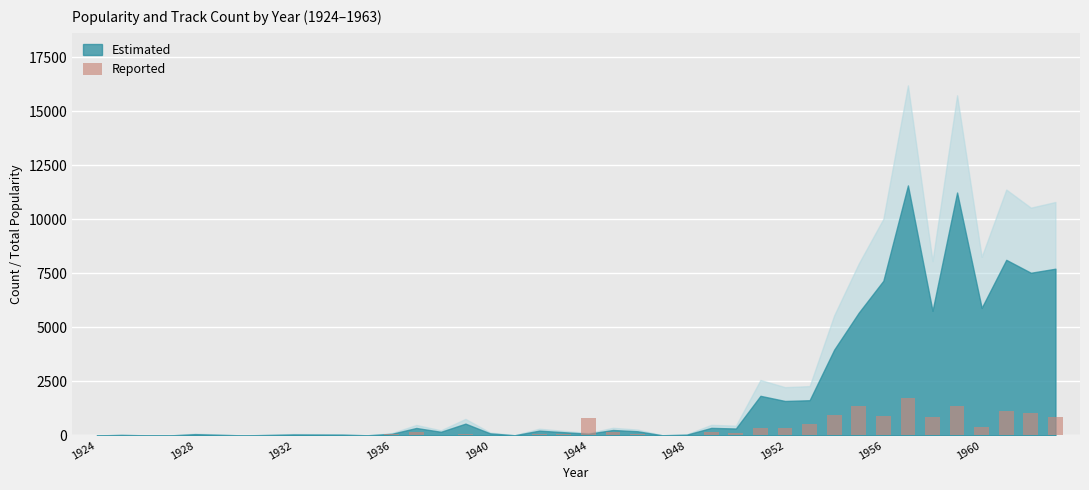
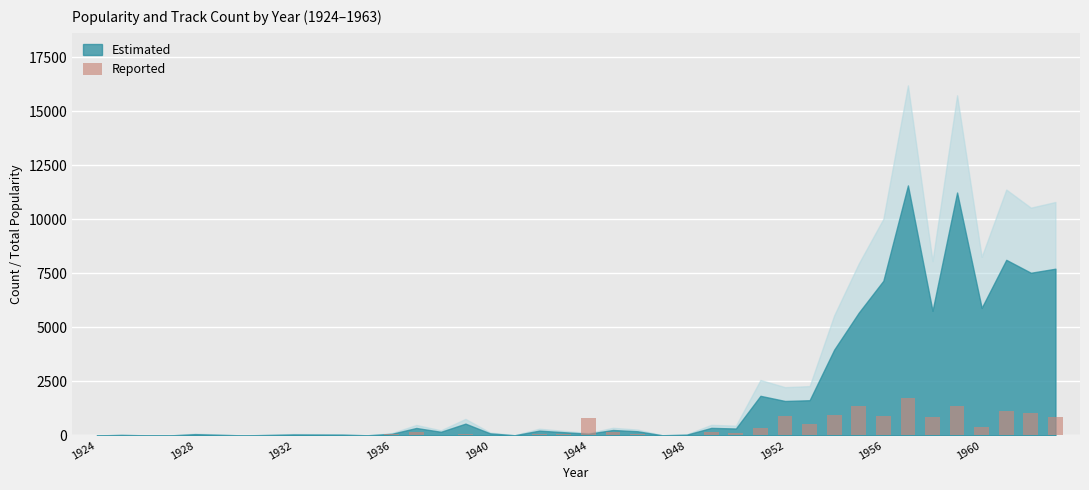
  {
    "Reported": {
      "1944": 800,
-     "1952": 400,
+     "1952": 900,
      "1956": 900,
      "1960": 400
    }
  }
